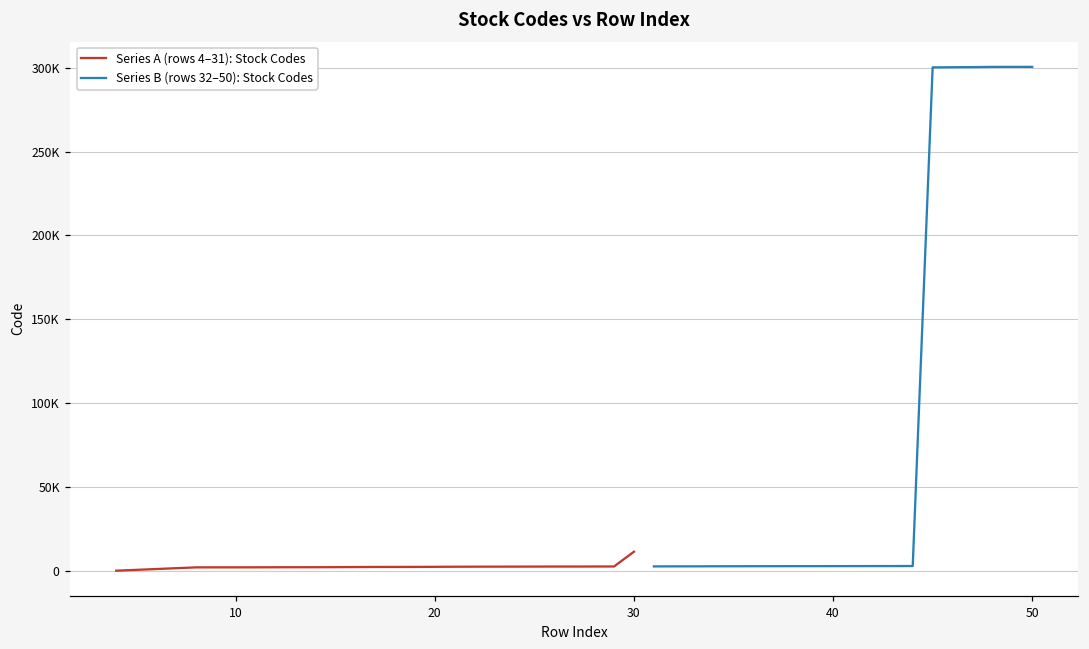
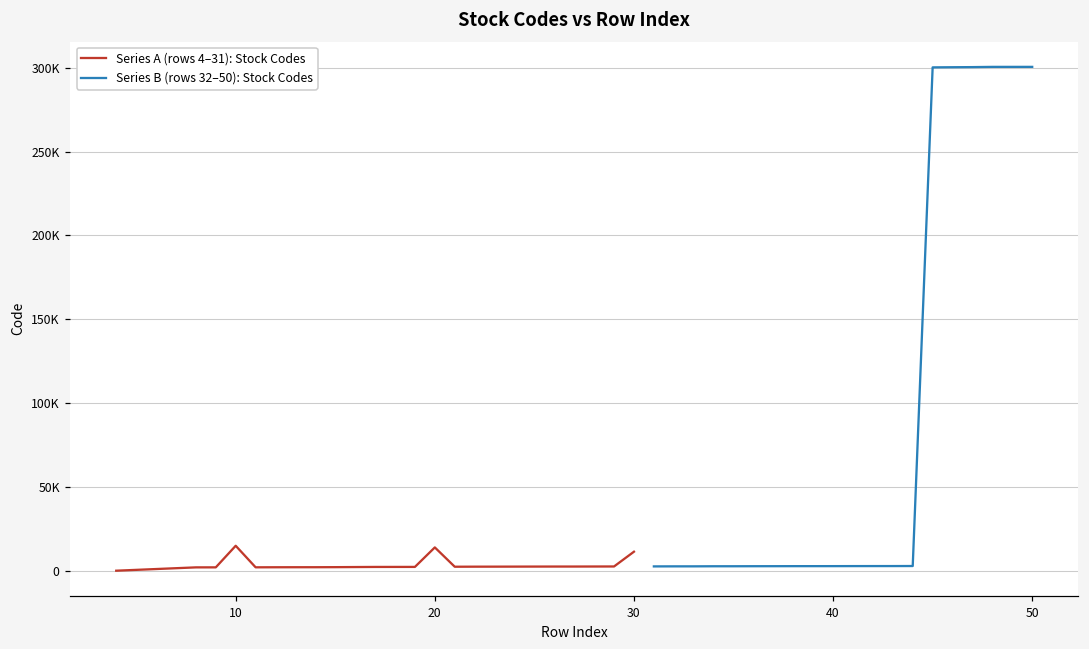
  {
    "Series A (rows 4–31): Stock Codes": {
-     "10": 2000,
-     "20": 2000,
+     "10": 15000,
+     "20": 14000,
      "30": 11000
    },
    "Series B (rows 32–50): Stock Codes": {
      "40": 3000,
      "50": 301000
    }
  }
